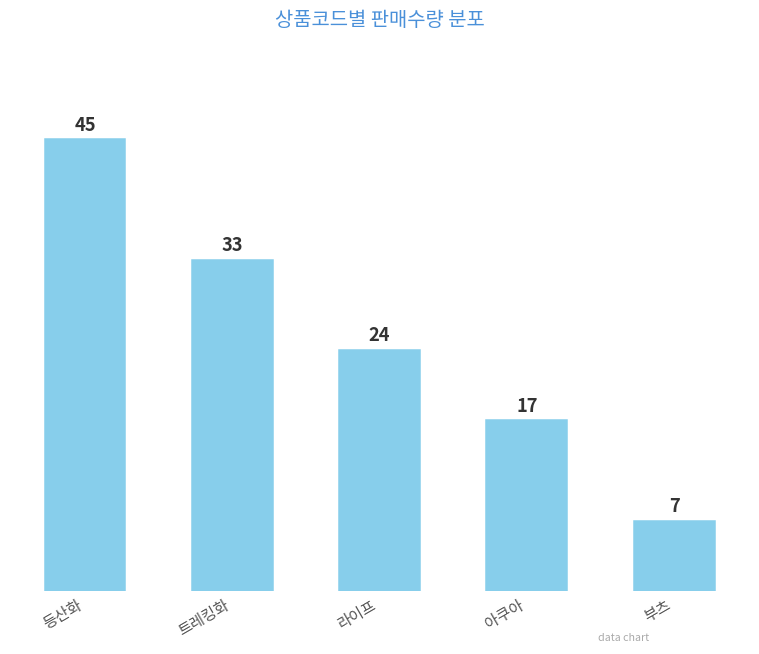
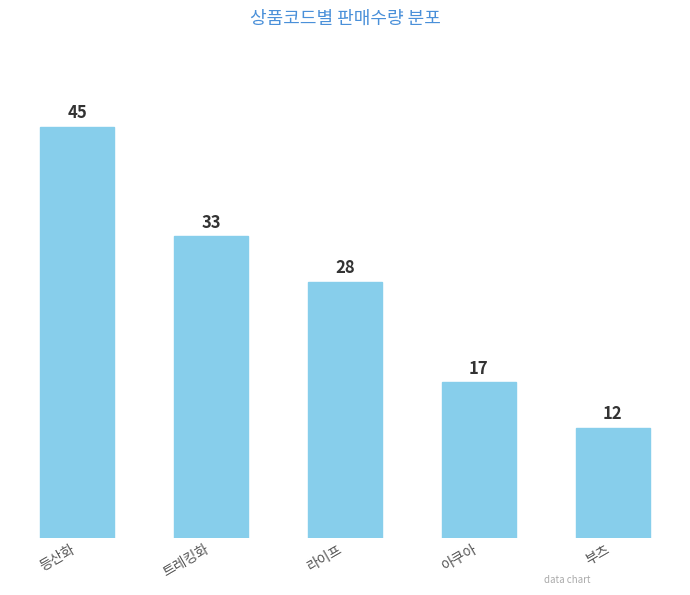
  {
    "등산화": 45,
    "트레킹화": 33,
-   "라이프": 24,
+   "라이프": 28,
    "아쿠아": 17,
-   "부츠": 7
+   "부츠": 12
  }
